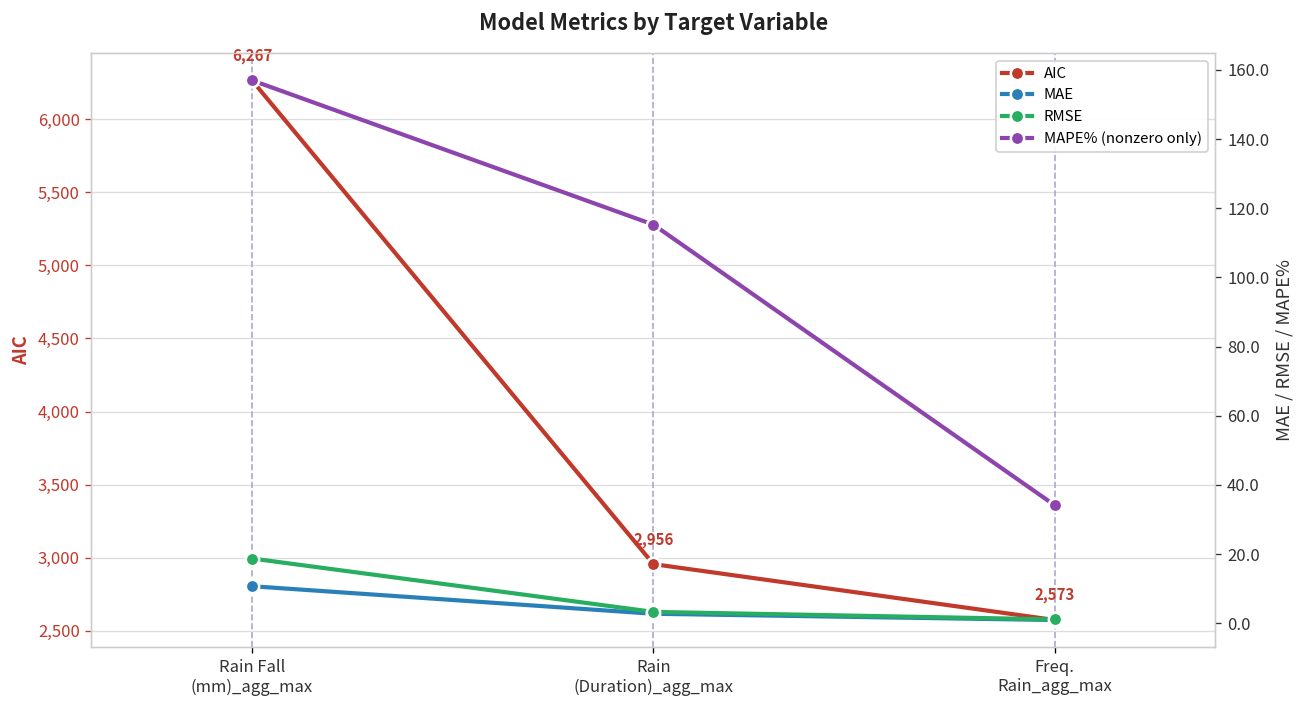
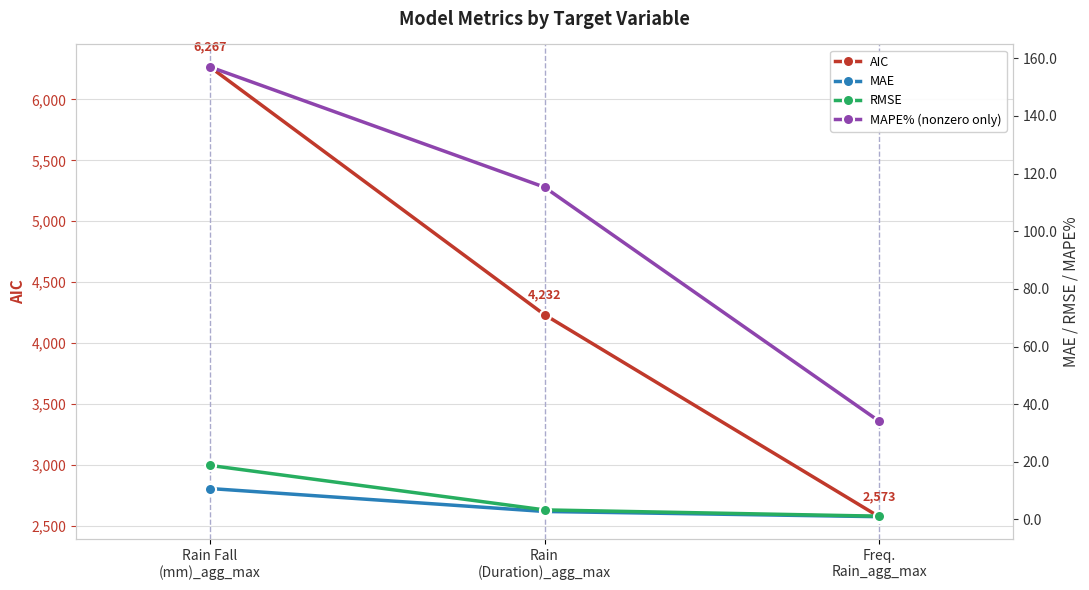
  {
    "AIC": {
      "Rain Fall (mm)_agg_max": "6,267",
-     "Rain (Duration)_agg_max": "2,956",
+     "Rain (Duration)_agg_max": "4,232",
      "Freq. Rain_agg_max": "2,573"
    }
  }
